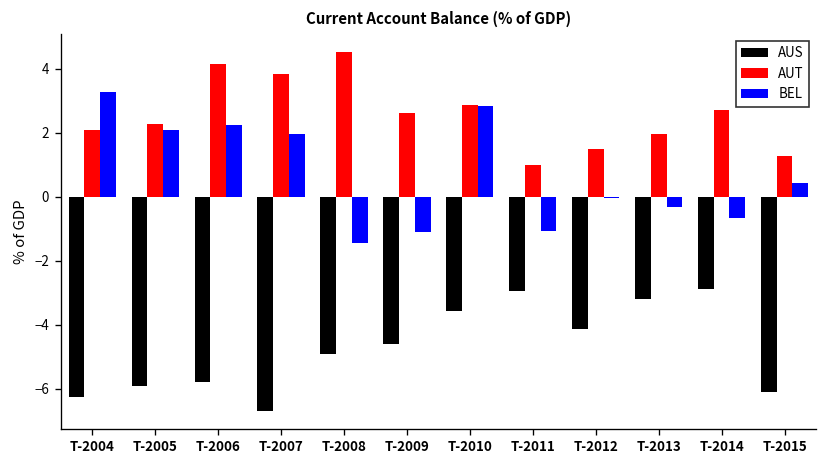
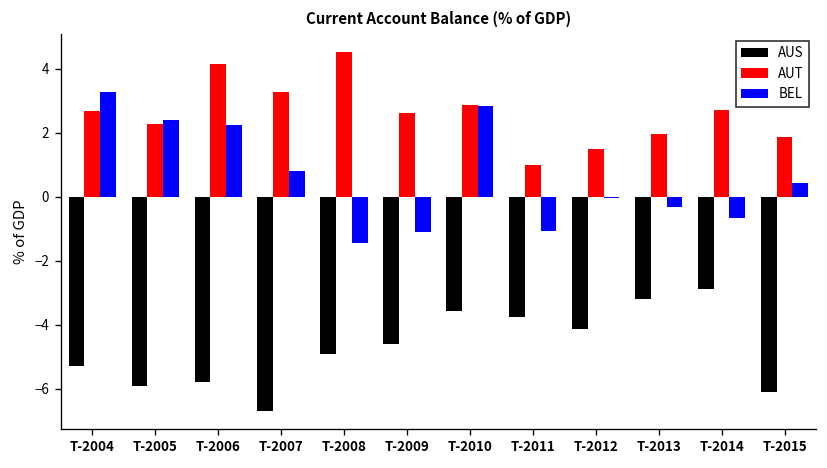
  {
    "AUS": {
-     "T-2004": -6.2,
+     "T-2004": -5.3,
      "T-2005": -5.9,
      "T-2006": -5.8,
      "T-2007": -6.7,
      "T-2008": -4.9,
      "T-2009": -4.6,
      "T-2010": -3.6,
-     "T-2011": -3.0,
+     "T-2011": -3.7,
      "T-2012": -4.1,
      "T-2013": -3.2,
      "T-2014": -2.9,
      "T-2015": -6.1
    },
    "AUT": {
-     "T-2004": 2.1,
+     "T-2004": 2.7,
      "T-2005": 2.3,
      "T-2006": 4.1,
-     "T-2007": 3.8,
+     "T-2007": 3.3,
      "T-2008": 4.5,
      "T-2009": 2.6,
      "T-2010": 2.9,
      "T-2011": 1.0,
      "T-2012": 1.5,
      "T-2013": 2.0,
      "T-2014": 2.7,
-     "T-2015": 1.3
+     "T-2015": 1.8
    },
    "BEL": {
      "T-2004": 3.3,
-     "T-2005": 2.1,
+     "T-2005": 2.4,
      "T-2006": 2.2,
-     "T-2007": 2.0,
+     "T-2007": 0.8,
      "T-2008": -1.4,
      "T-2009": -1.1,
      "T-2010": 2.8,
      "T-2011": -1.1,
      "T-2013": -0.3,
      "T-2014": -0.7,
      "T-2015": 0.4
    }
  }
